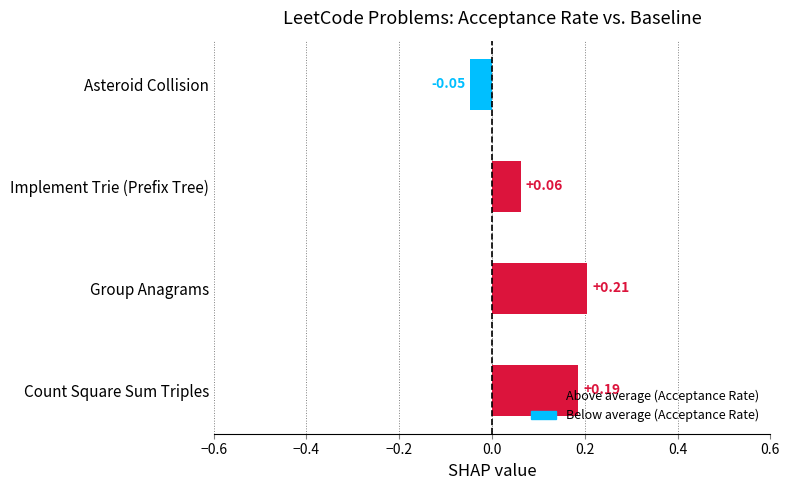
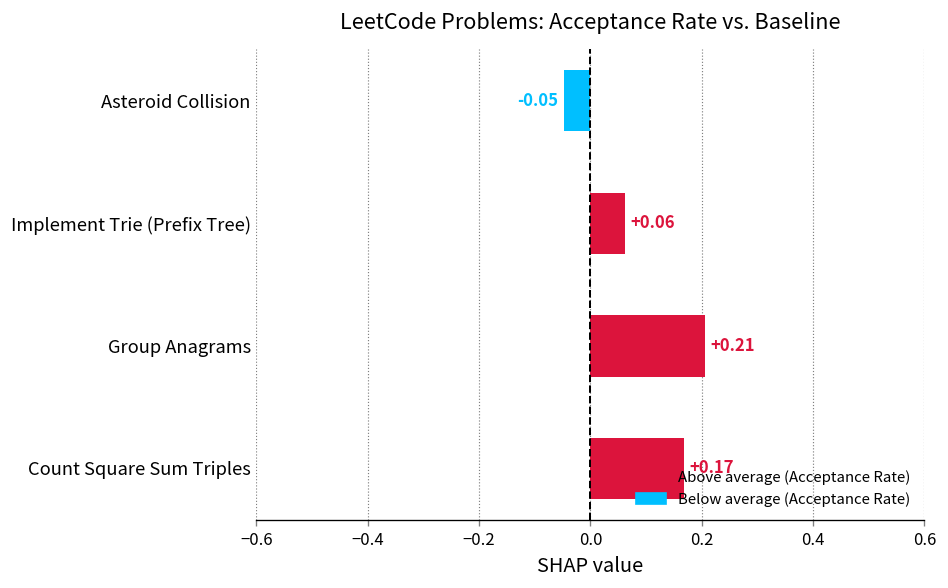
  {
    "Asteroid Collision": "-0.05",
    "Implement Trie (Prefix Tree)": "+0.06",
    "Group Anagrams": "+0.21",
-   "Count Square Sum Triples": "+0.19"
+   "Count Square Sum Triples": "+0.17"
  }
